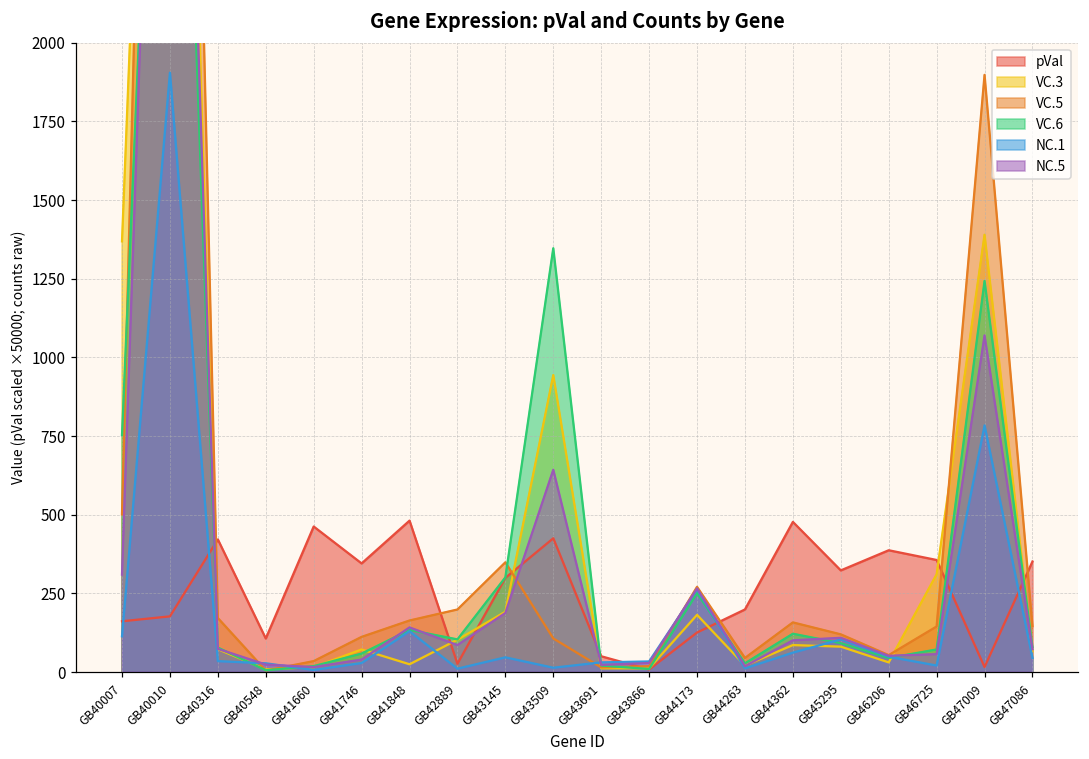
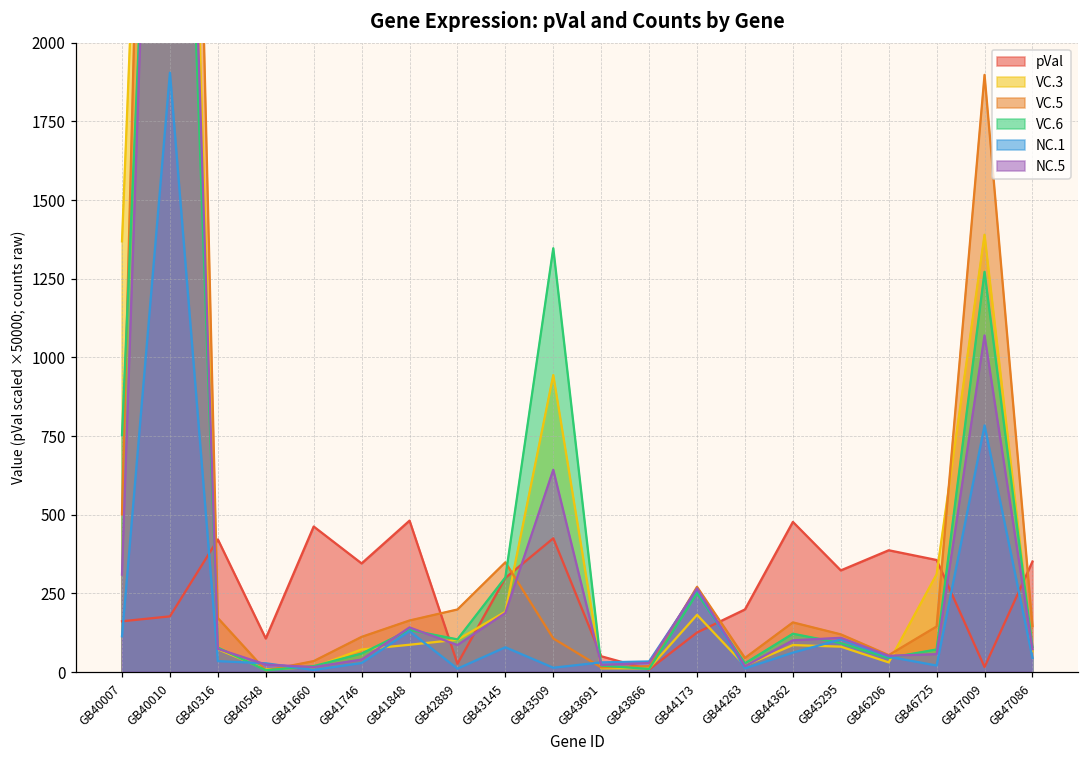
  {
    "VC.3": {
      "GB40007": 1370,
      "GB41746": 70,
-     "GB41848": 30,
+     "GB41848": 90,
      "GB43509": 940,
      "GB44173": 180,
      "GB44362": 90,
      "GB45295": 80,
      "GB46206": 30,
      "GB46725": 310,
      "GB47009": 1390
    },
    "VC.6": {
      "GB40007": 750,
      "GB41746": 60,
      "GB43509": 1350,
      "GB44173": 250,
      "GB44362": 120,
      "GB45295": 90,
      "GB46725": 70,
-     "GB47009": 1240
+     "GB47009": 1270
    },
    "NC.1": {
      "GB40007": 110,
      "GB40010": 1910,
      "GB40316": 40,
      "GB41746": 30,
      "GB42889": 10,
-     "GB43145": 50,
+     "GB43145": 80,
      "GB43509": 10,
      "GB44362": 60,
      "GB46725": 20,
      "GB47009": 780,
      "GB47086": 50
    },
    "NC.5": {
      "GB40007": 310,
      "GB41746": 40,
      "GB42889": 90,
      "GB43509": 640,
      "GB44362": 100,
      "GB46725": 60,
      "GB47009": 1070
    }
  }
